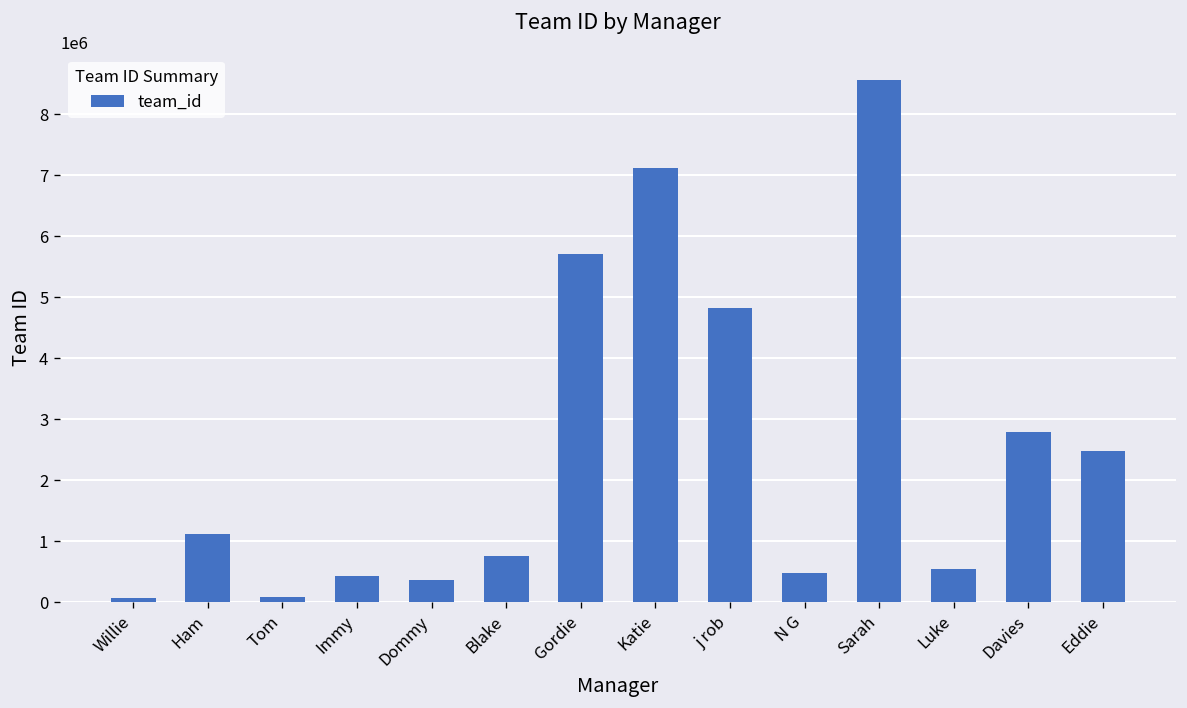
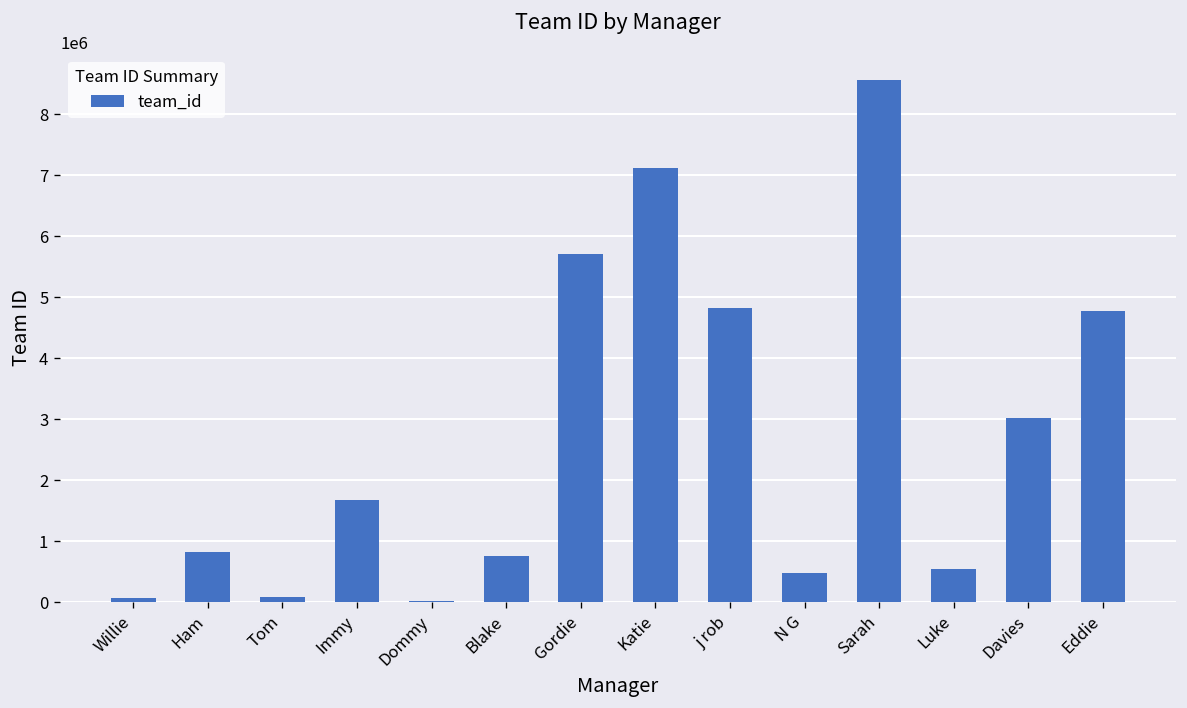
  {
    "Willie": 100000,
-   "Ham": 1100000,
+   "Ham": 800000,
    "Tom": 100000,
-   "Immy": 400000,
-   "Dommy": 400000,
+   "Immy": 1700000,
+   "Dommy": 0,
    "Blake": 800000,
    "Gordie": 5700000,
    "Katie": 7100000,
    "j rob": 4800000,
    "N G": 500000,
    "Sarah": 8600000,
    "Luke": 500000,
-   "Davies": 2800000,
-   "Eddie": 2500000
+   "Davies": 3000000,
+   "Eddie": 4800000
  }
